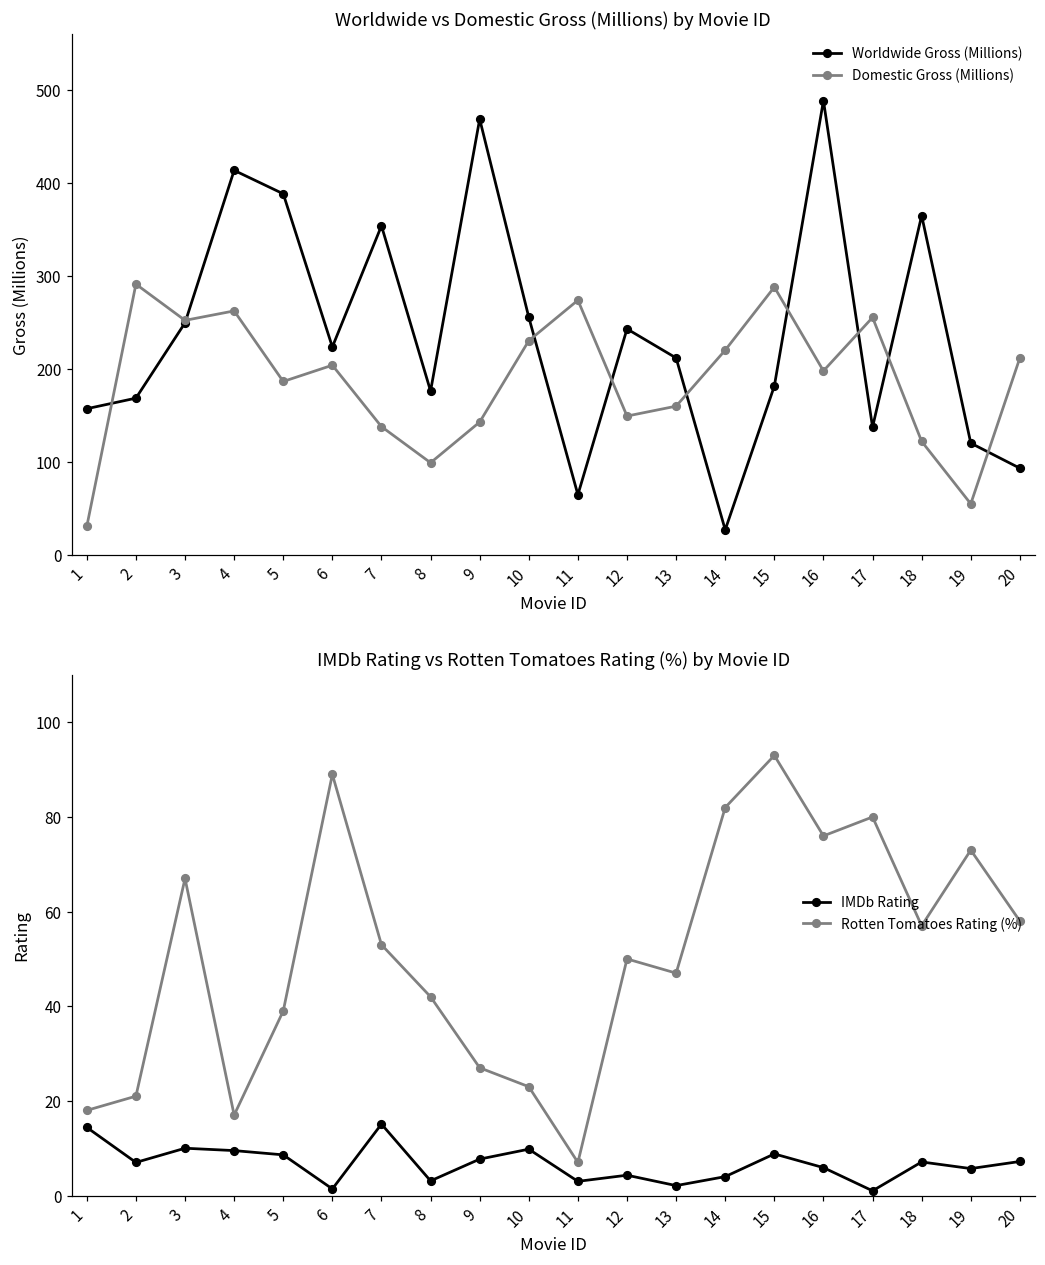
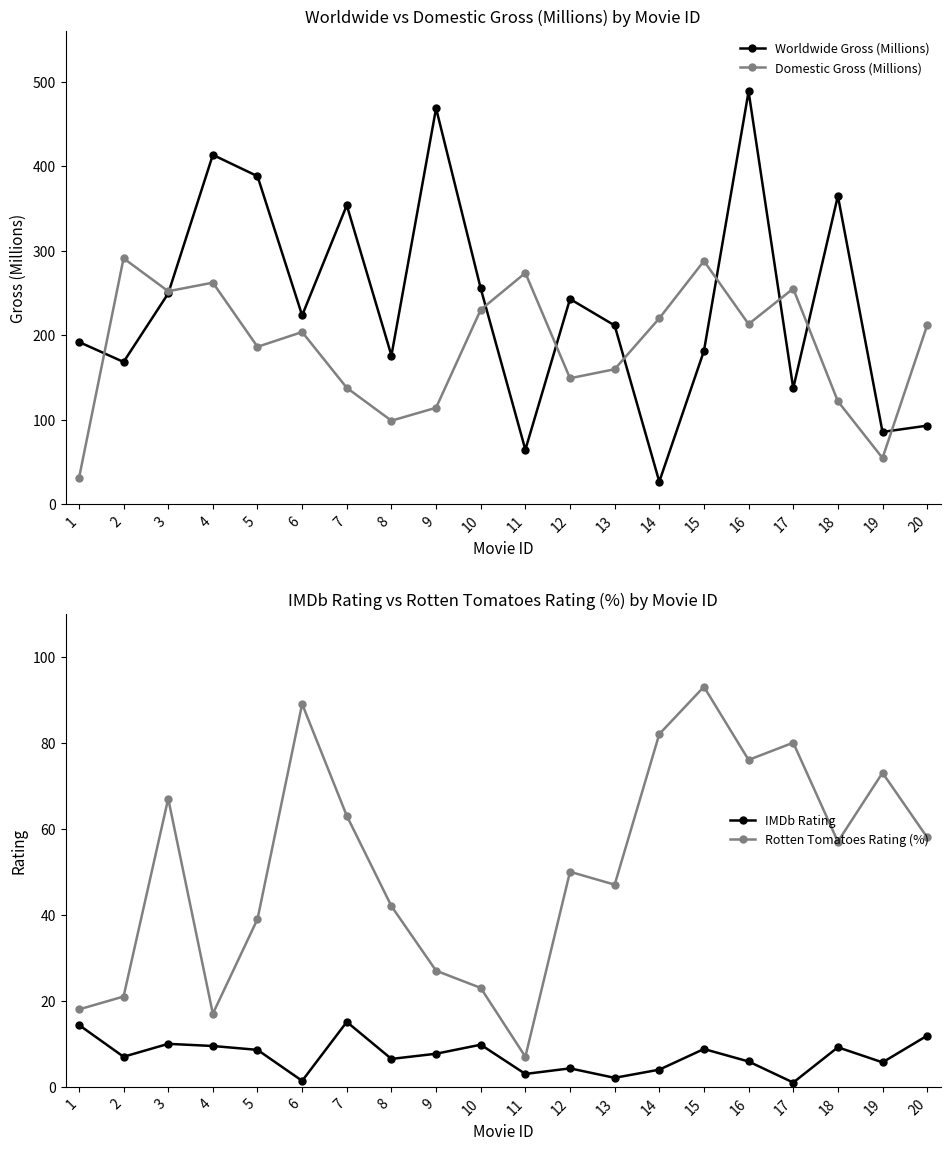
  {
    "Worldwide vs Domestic Gross (Millions) by Movie ID": {
      "Worldwide Gross (Millions)": {
-       "1": 160,
+       "1": 190,
        "2": 170,
        "4": 410,
        "5": 390,
        "6": 220,
        "7": 350,
        "8": 180,
        "9": 470,
        "10": 260,
        "11": 60,
        "12": 240,
        "13": 210,
        "14": 30,
        "15": 180,
        "16": 490,
        "17": 140,
        "18": 360,
-       "19": 120,
+       "19": 90,
        "20": 90
      },
      "Domestic Gross (Millions)": {
        "1": 30,
        "2": 290,
        "4": 260,
        "5": 190,
        "6": 200,
        "7": 140,
        "8": 100,
-       "9": 140,
+       "9": 110,
        "10": 230,
        "11": 270,
        "12": 150,
        "13": 160,
        "14": 220,
        "15": 290,
-       "16": 200,
+       "16": 210,
        "17": 260,
        "18": 120,
        "19": 50,
        "20": 210
      }
    },
    "IMDb Rating vs Rotten Tomatoes Rating (%) by Movie ID": {
      "IMDb Rating": {
        "1": 14,
        "2": 7,
        "3": 10,
        "4": 10,
        "5": 9,
        "6": 1,
        "7": 15,
-       "8": 3,
+       "8": 7,
        "9": 8,
        "10": 10,
        "11": 3,
        "12": 4,
        "13": 2,
        "14": 4,
        "15": 9,
        "16": 6,
        "17": 1,
-       "18": 7,
+       "18": 9,
        "19": 6,
-       "20": 7
+       "20": 12
      },
      "Rotten Tomatoes Rating (%)": {
        "1": 18,
        "2": 21,
        "3": 67,
        "4": 17,
        "5": 39,
        "6": 89,
-       "7": 53,
+       "7": 63,
        "8": 42,
        "9": 27,
        "10": 23,
        "11": 7,
        "12": 50,
        "13": 47,
        "14": 82,
        "15": 93,
        "16": 76,
        "17": 80,
        "18": 57,
        "19": 73,
        "20": 58
      }
    }
  }
